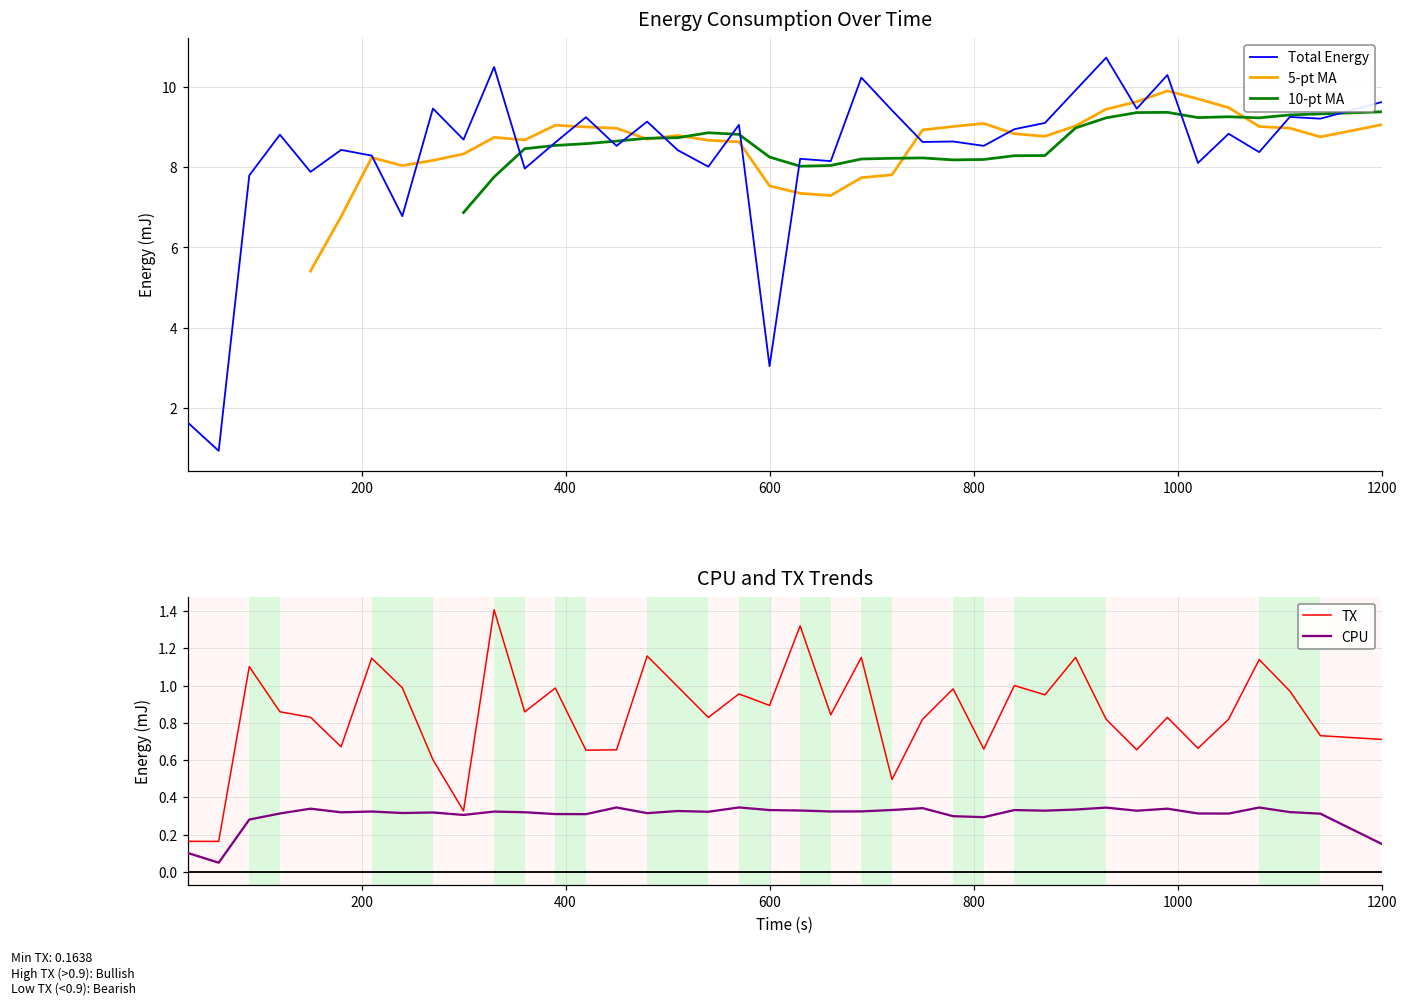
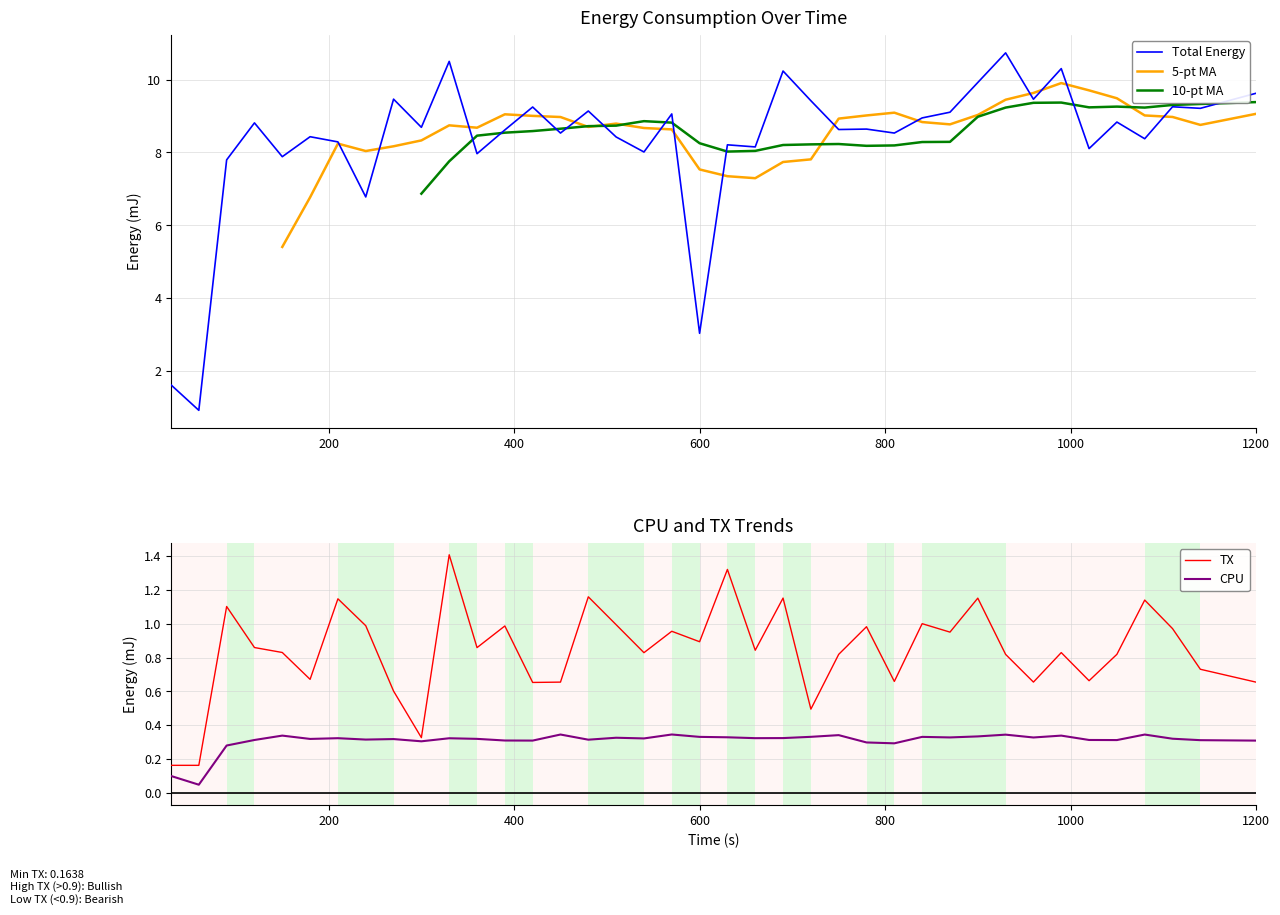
  {
    "Energy Consumption Over Time": {
      "Total Energy": {
        "600": 3.0,
        "1200": 9.6
      },
      "5-pt MA": {
        "600": 7.5,
        "1200": 9.1
      },
      "10-pt MA": {
        "600": 8.3,
        "1200": 9.4
      }
    },
    "CPU and TX Trends": {
      "TX": {
        "600": 0.89,
-       "1200": 0.71
+       "1200": 0.65
      },
      "CPU": {
        "600": 0.33,
-       "1200": 0.15
+       "1200": 0.31
      }
    }
  }
